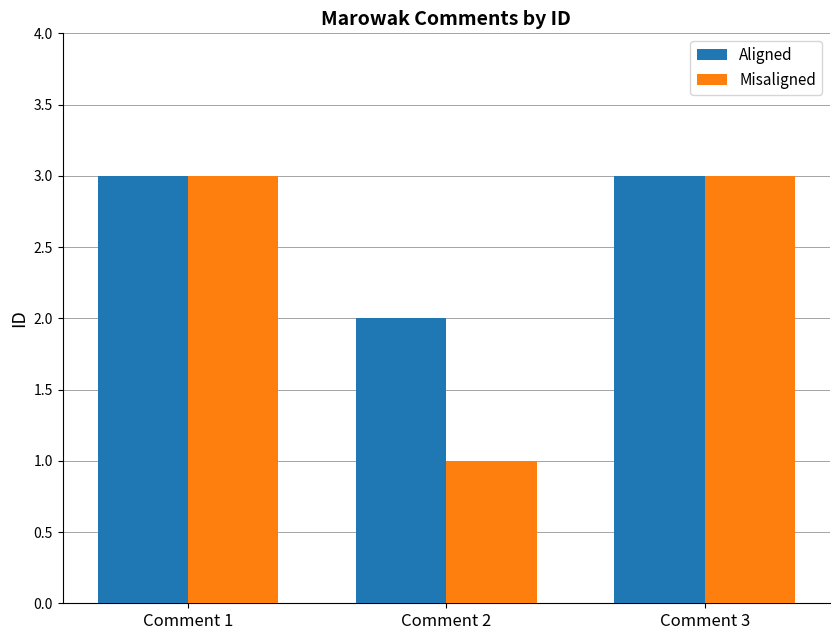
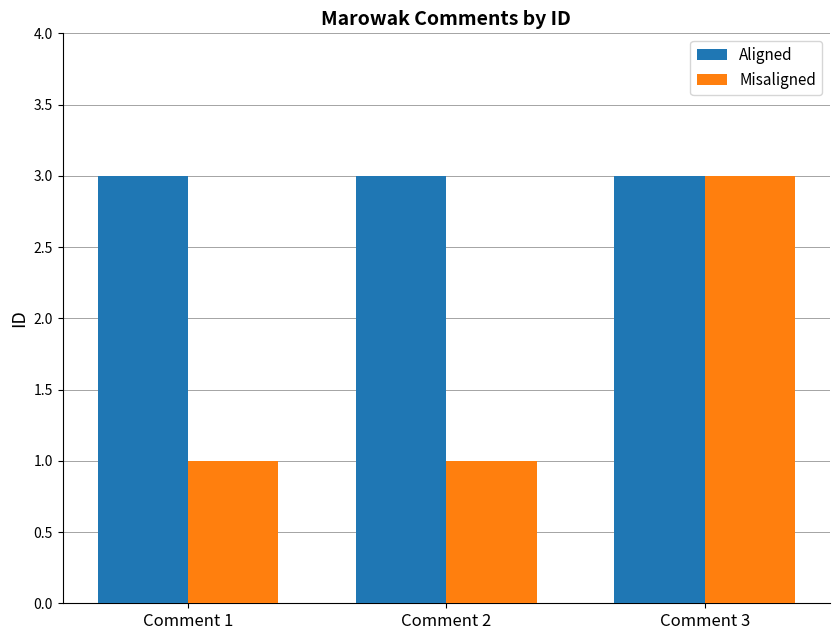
  {
    "Aligned": {
      "Comment 1": 3,
-     "Comment 2": 2,
+     "Comment 2": 3,
      "Comment 3": 3
    },
    "Misaligned": {
-     "Comment 1": 3,
+     "Comment 1": 1,
      "Comment 2": 1,
      "Comment 3": 3
    }
  }
